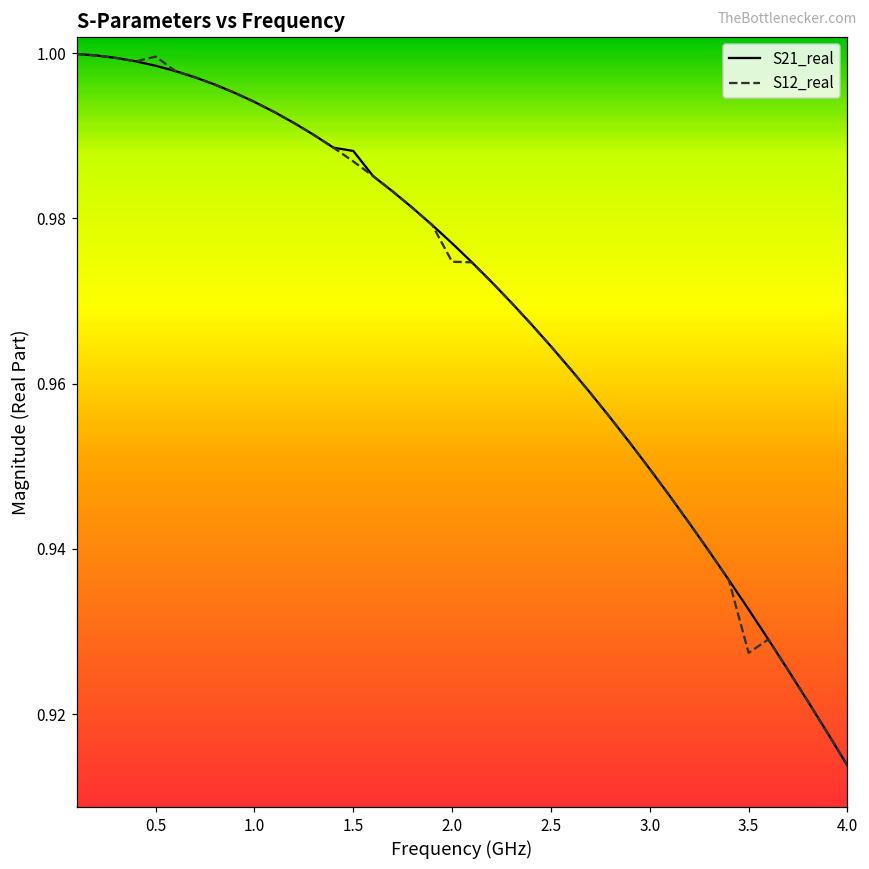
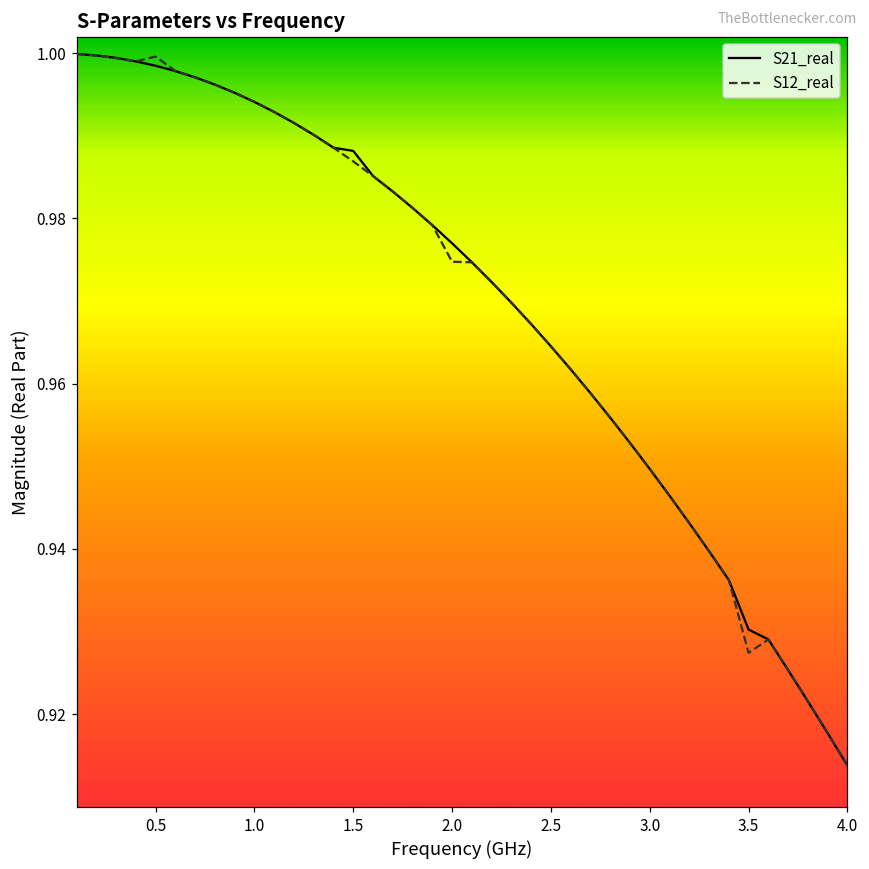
  {
    "S21_real": {
      "0.5": 0.998,
      "1.5": 0.988,
      "2.0": 0.977,
-     "3.5": 0.933
+     "3.5": 0.930
    },
    "S12_real": {
      "0.5": 1.000,
      "1.5": 0.987,
      "2.0": 0.975,
      "3.5": 0.927
    }
  }
